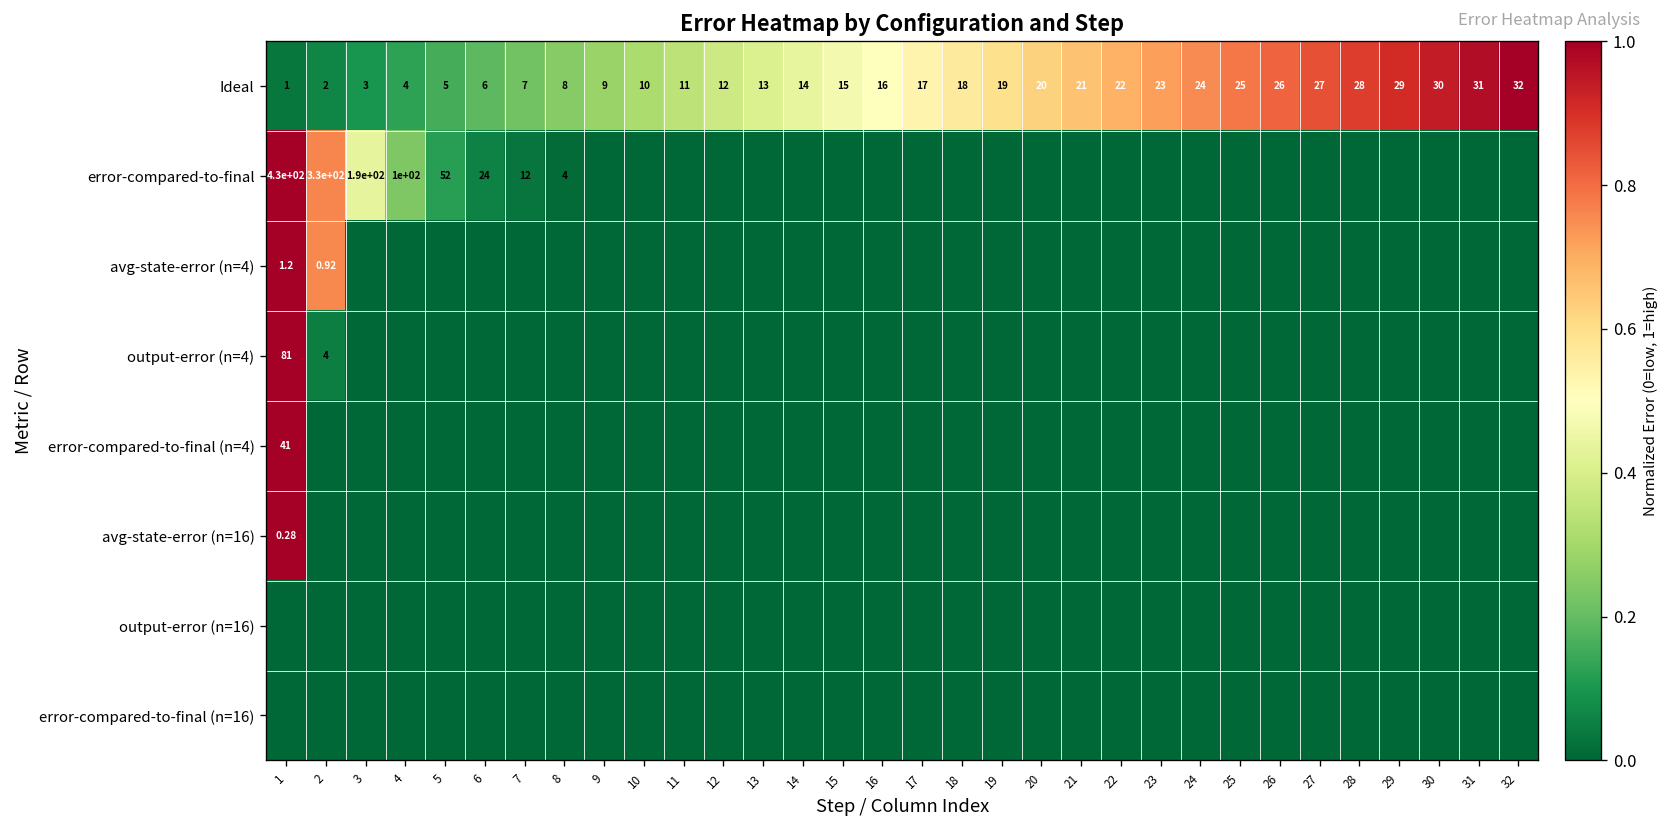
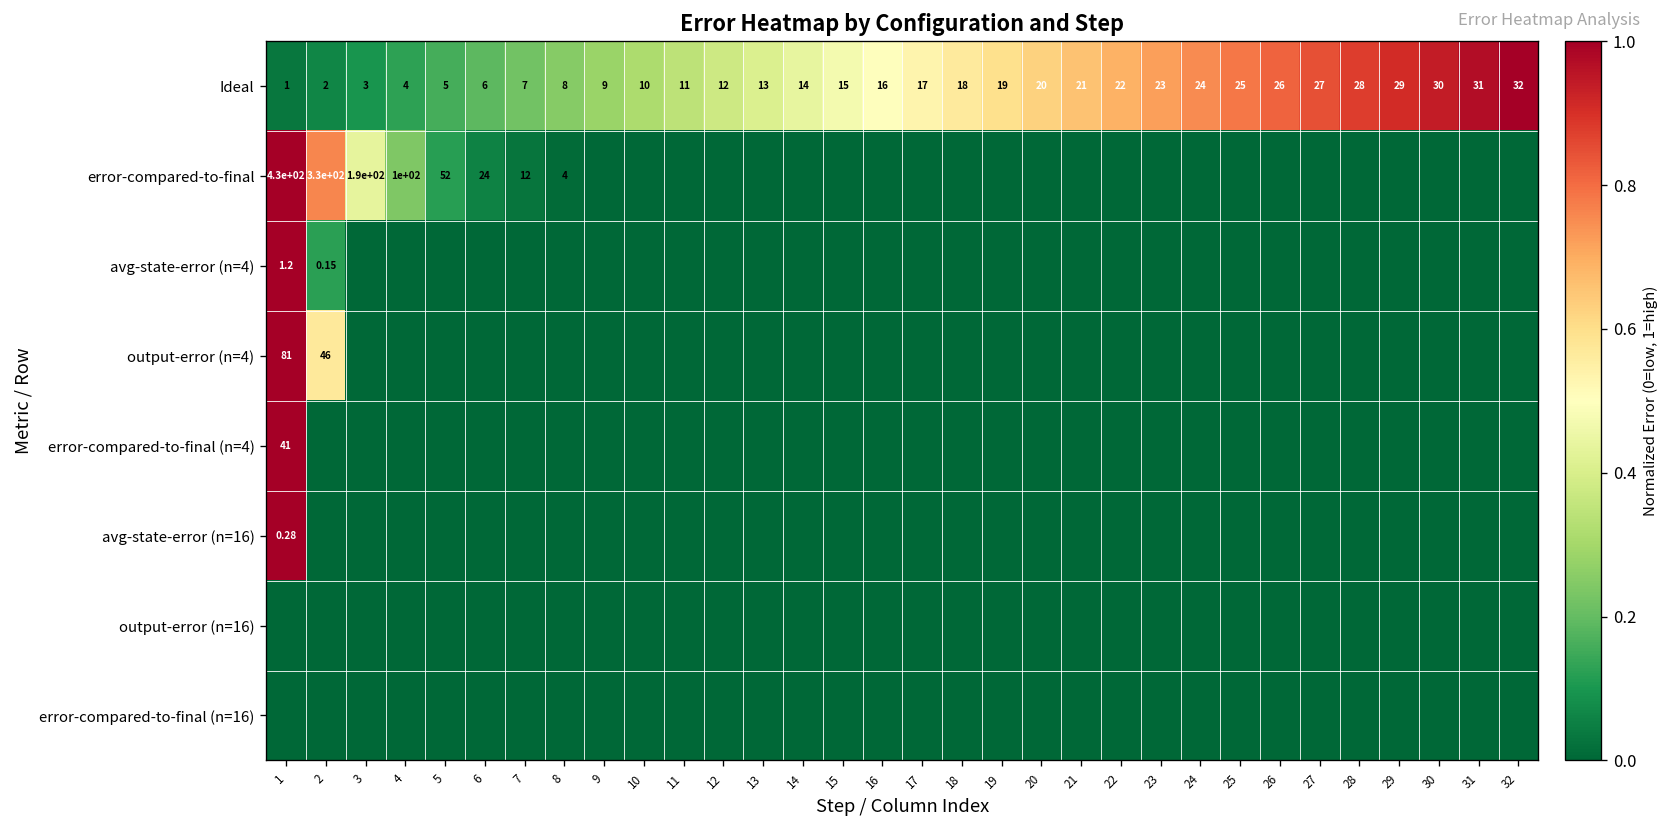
  {
    "Ideal": {
      "1": "1",
      "2": "2",
      "3": "3",
      "4": "4",
      "5": "5",
      "6": "6",
      "7": "7",
      "8": "8",
      "9": "9",
      "10": "10",
      "11": "11",
      "12": "12",
      "13": "13",
      "14": "14",
      "15": "15",
      "16": "16",
      "17": "17",
      "18": "18",
      "19": "19",
      "20": "20",
      "21": "21",
      "22": "22",
      "23": "23",
      "24": "24",
      "25": "25",
      "26": "26",
      "27": "27",
      "28": "28",
      "29": "29",
      "30": "30",
      "31": "31",
      "32": "32"
    },
    "error-compared-to-final": {
      "1": "4.3e+02",
      "2": "3.3e+02",
      "3": "1.9e+02",
      "4": "1e+02",
      "5": "52",
      "6": "24",
      "7": "12",
      "8": "4"
    },
    "avg-state-error (n=4)": {
      "1": "1.2",
-     "2": "0.92"
+     "2": "0.15"
    },
    "output-error (n=4)": {
      "1": "81",
-     "2": "4"
+     "2": "46"
    },
    "error-compared-to-final (n=4)": {
      "1": "41"
    },
    "avg-state-error (n=16)": {
      "1": "0.28"
    }
  }
